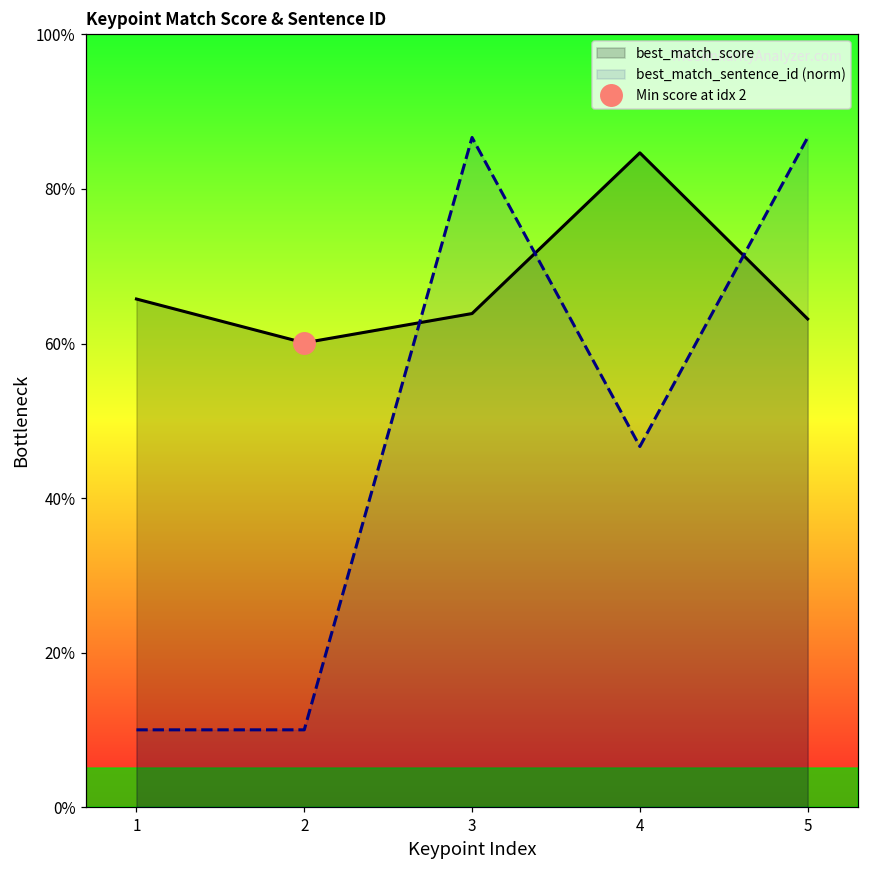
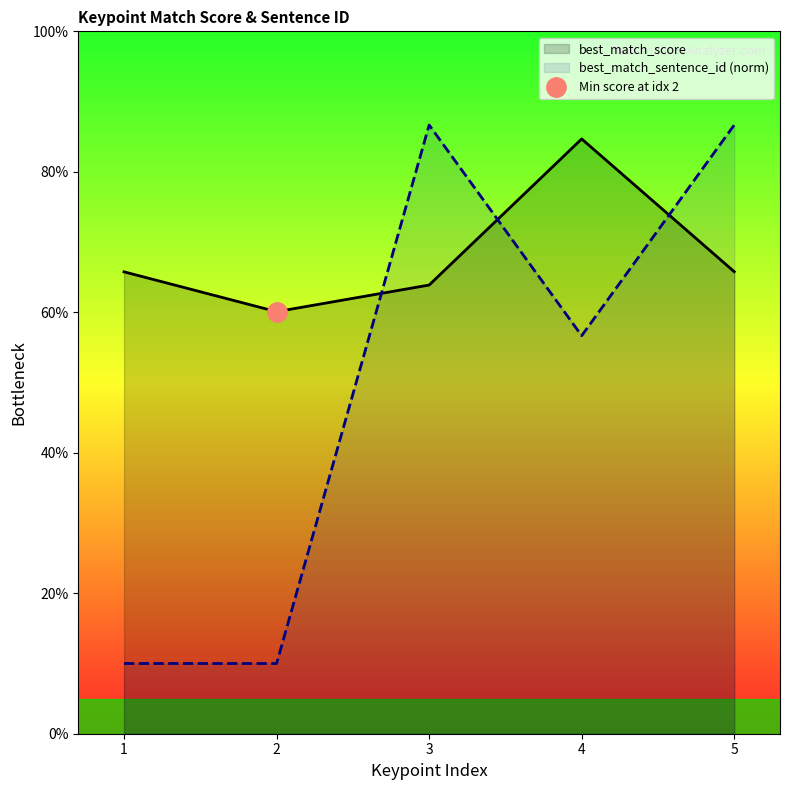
  {
    "best_match_score": {
      "1": "66%",
      "3": "64%",
      "4": "85%",
-     "5": "63%"
+     "5": "66%"
    },
    "best_match_sentence_id (norm)": {
      "1": "10%",
      "2": "10%",
      "3": "87%",
-     "4": "47%",
+     "4": "57%",
      "5": "87%"
    }
  }
